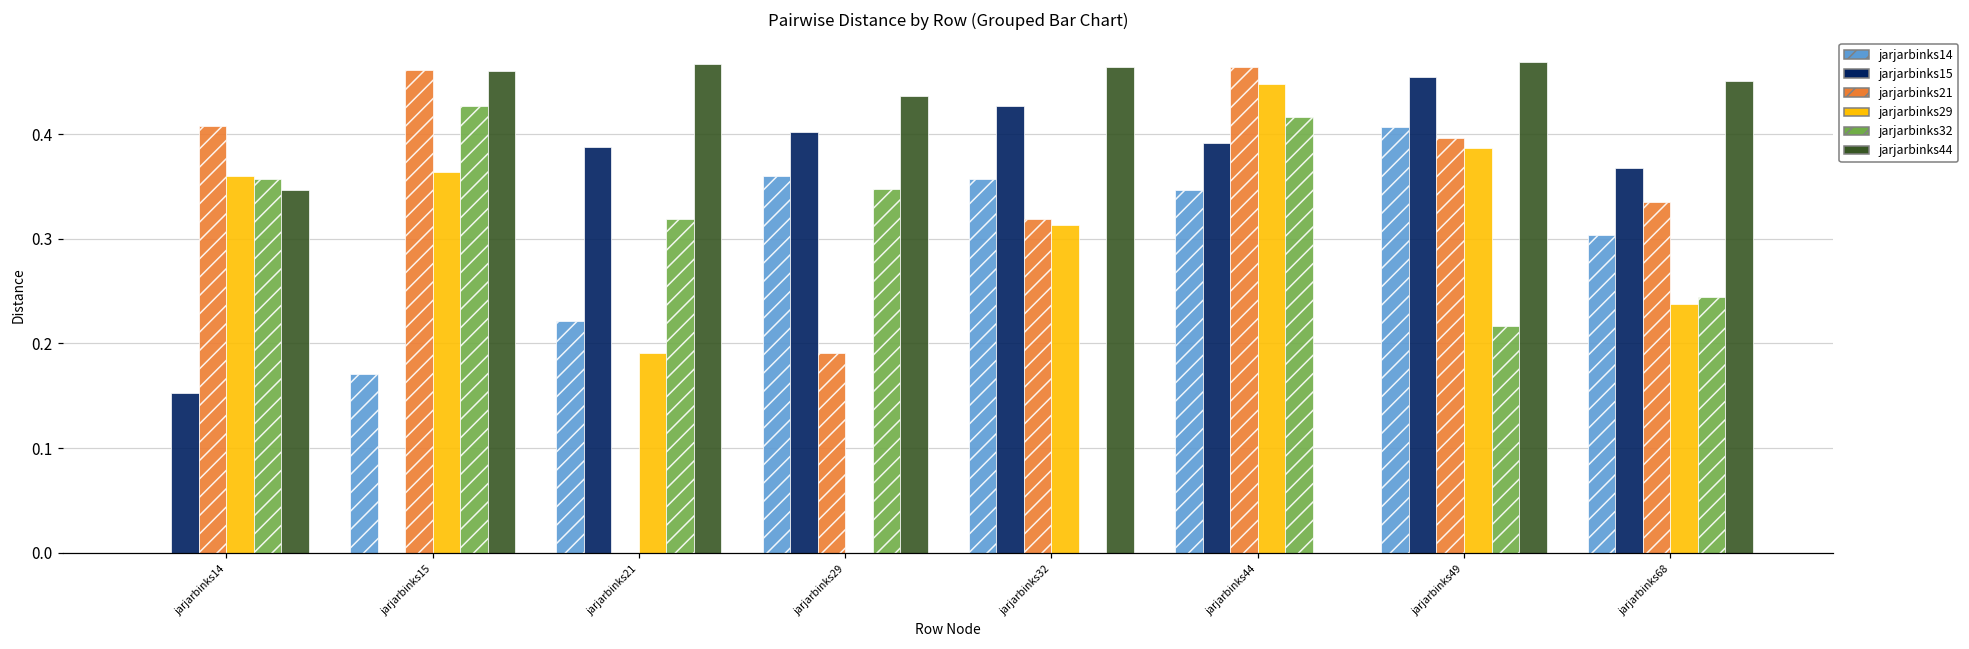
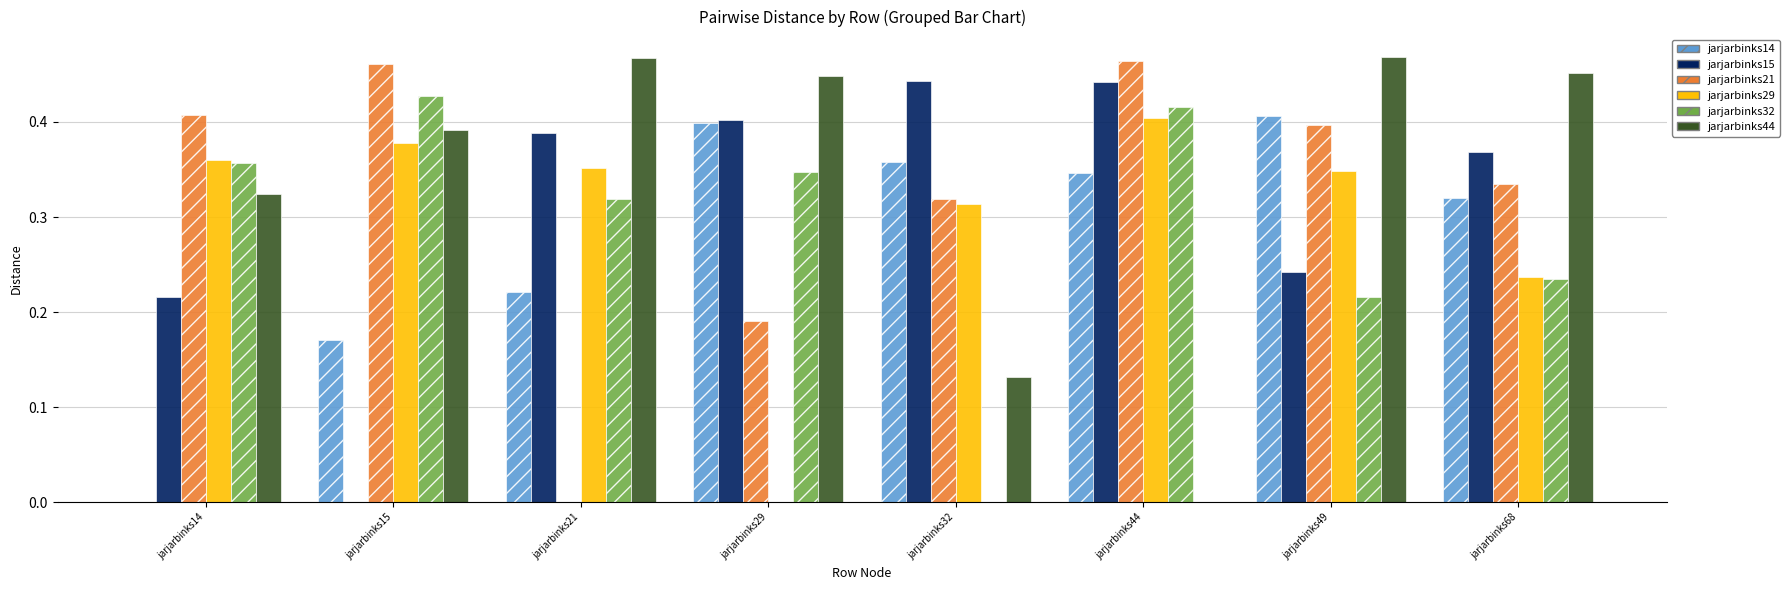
  {
    "jarjarbinks14": {
      "jarjarbinks14": 0.00,
      "jarjarbinks15": 0.17,
      "jarjarbinks21": 0.22,
-     "jarjarbinks29": 0.36,
+     "jarjarbinks29": 0.40,
      "jarjarbinks32": 0.36,
      "jarjarbinks44": 0.35,
      "jarjarbinks49": 0.41,
-     "jarjarbinks68": 0.30
+     "jarjarbinks68": 0.32
    },
    "jarjarbinks15": {
-     "jarjarbinks14": 0.15,
+     "jarjarbinks14": 0.22,
      "jarjarbinks15": 0.00,
      "jarjarbinks21": 0.39,
      "jarjarbinks29": 0.40,
-     "jarjarbinks32": 0.43,
-     "jarjarbinks44": 0.39,
-     "jarjarbinks49": 0.45,
+     "jarjarbinks32": 0.44,
+     "jarjarbinks44": 0.44,
+     "jarjarbinks49": 0.24,
      "jarjarbinks68": 0.37
    },
    "jarjarbinks21": {
      "jarjarbinks14": 0.41,
      "jarjarbinks15": 0.46,
      "jarjarbinks21": 0.00,
      "jarjarbinks29": 0.19,
      "jarjarbinks32": 0.32,
      "jarjarbinks44": 0.46,
      "jarjarbinks49": 0.40,
      "jarjarbinks68": 0.34
    },
    "jarjarbinks29": {
      "jarjarbinks14": 0.36,
-     "jarjarbinks15": 0.36,
-     "jarjarbinks21": 0.19,
+     "jarjarbinks15": 0.38,
+     "jarjarbinks21": 0.35,
      "jarjarbinks29": 0.00,
      "jarjarbinks32": 0.31,
-     "jarjarbinks44": 0.45,
-     "jarjarbinks49": 0.39,
+     "jarjarbinks44": 0.40,
+     "jarjarbinks49": 0.35,
      "jarjarbinks68": 0.24
    },
    "jarjarbinks32": {
      "jarjarbinks14": 0.36,
      "jarjarbinks15": 0.43,
      "jarjarbinks21": 0.32,
      "jarjarbinks29": 0.35,
      "jarjarbinks32": 0.00,
      "jarjarbinks44": 0.42,
      "jarjarbinks49": 0.22,
-     "jarjarbinks68": 0.24
+     "jarjarbinks68": 0.23
    },
    "jarjarbinks44": {
-     "jarjarbinks14": 0.35,
-     "jarjarbinks15": 0.46,
+     "jarjarbinks14": 0.32,
+     "jarjarbinks15": 0.39,
      "jarjarbinks21": 0.47,
-     "jarjarbinks29": 0.44,
-     "jarjarbinks32": 0.46,
+     "jarjarbinks29": 0.45,
+     "jarjarbinks32": 0.13,
      "jarjarbinks44": 0.00,
      "jarjarbinks49": 0.47,
      "jarjarbinks68": 0.45
    }
  }
